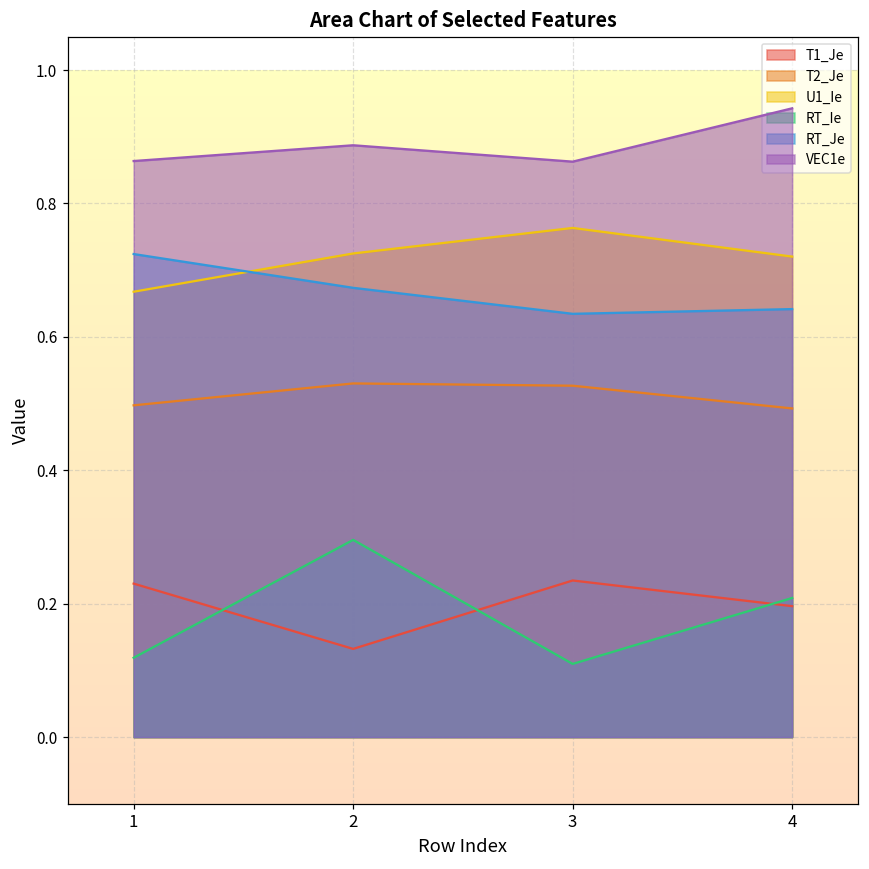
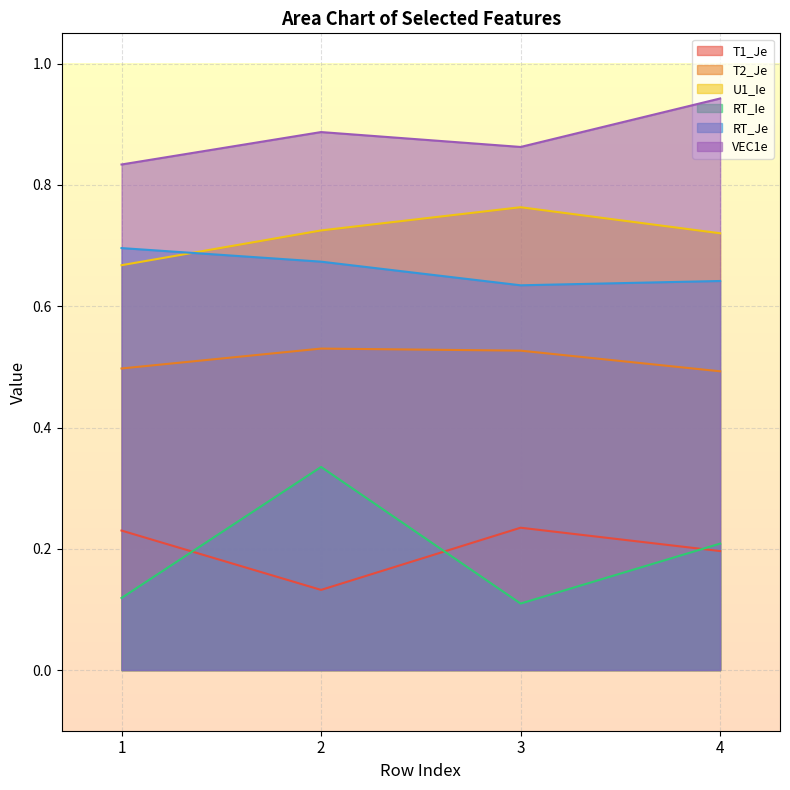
  {
    "U1_Ie": {
      "1": 0.67,
      "2": 0.72,
      "3": 0.76,
      "4": 0.72
    },
    "RT_Ie": {
      "1": 0.12,
-     "2": 0.30,
+     "2": 0.33,
      "3": 0.11,
      "4": 0.21
    },
    "RT_Je": {
-     "1": 0.72,
+     "1": 0.70,
      "2": 0.67,
      "3": 0.63,
      "4": 0.64
    },
    "VEC1e": {
-     "1": 0.86,
+     "1": 0.83,
      "2": 0.89,
      "3": 0.86
    }
  }
